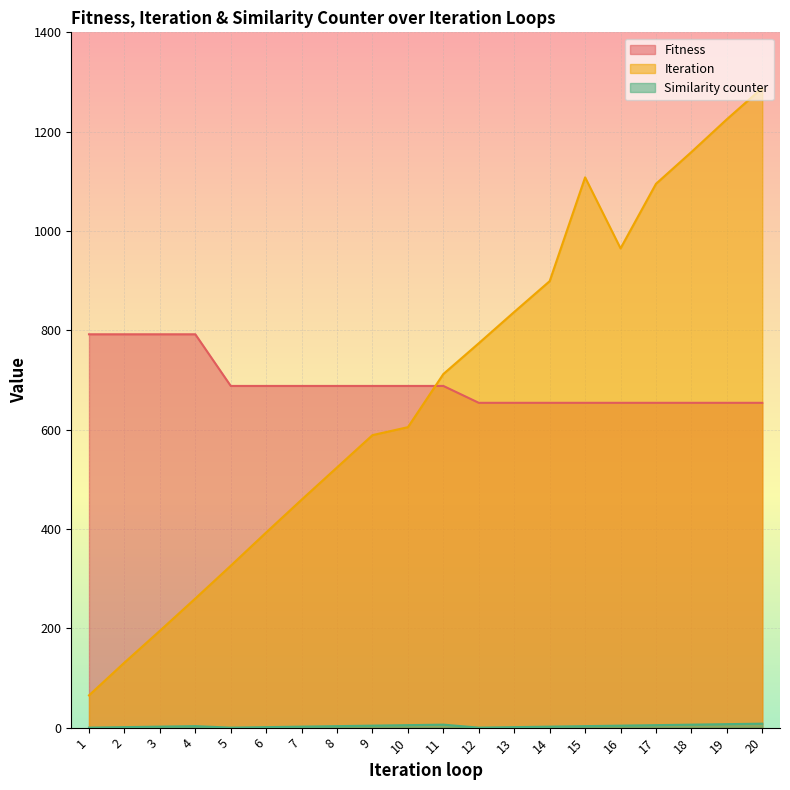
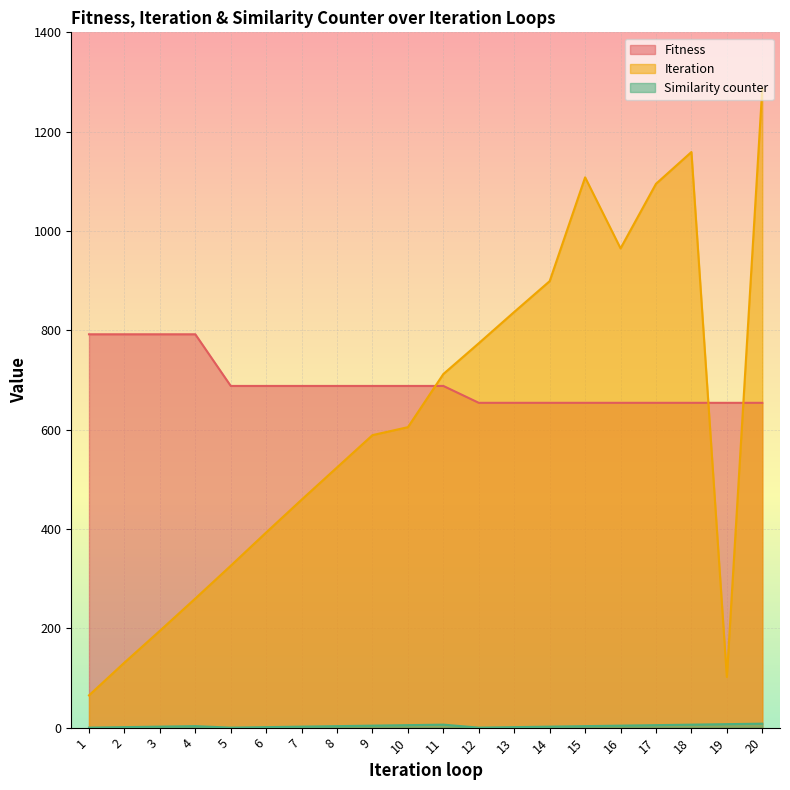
  {
    "Fitness": {
      "1": 790,
      "2": 790,
      "3": 790,
      "4": 790,
      "5": 690,
      "6": 690,
      "7": 690,
      "8": 690,
      "9": 690,
      "10": 690,
      "11": 690,
      "12": 650,
      "13": 650,
      "14": 650,
      "15": 650,
      "16": 650,
      "17": 650,
      "18": 650,
      "19": 650,
      "20": 650
    },
    "Iteration": {
      "1": 70,
      "2": 130,
      "3": 200,
      "4": 260,
      "5": 330,
      "6": 390,
      "7": 460,
      "8": 520,
      "9": 590,
      "10": 610,
      "11": 710,
      "12": 770,
      "13": 840,
      "14": 900,
      "15": 1110,
      "16": 970,
      "17": 1100,
      "18": 1160,
-     "19": 1230
+     "19": 100
    },
    "Similarity counter": {
      "1": 0,
      "2": 0,
      "3": 0,
      "4": 0,
      "5": 0,
      "6": 0,
      "7": 0,
      "8": 0,
      "9": 0,
      "10": 10,
      "11": 10,
      "12": 0,
      "13": 0,
      "14": 0,
      "15": 0,
      "16": 0,
      "17": 10,
      "18": 10,
      "19": 10,
      "20": 10
    }
  }
